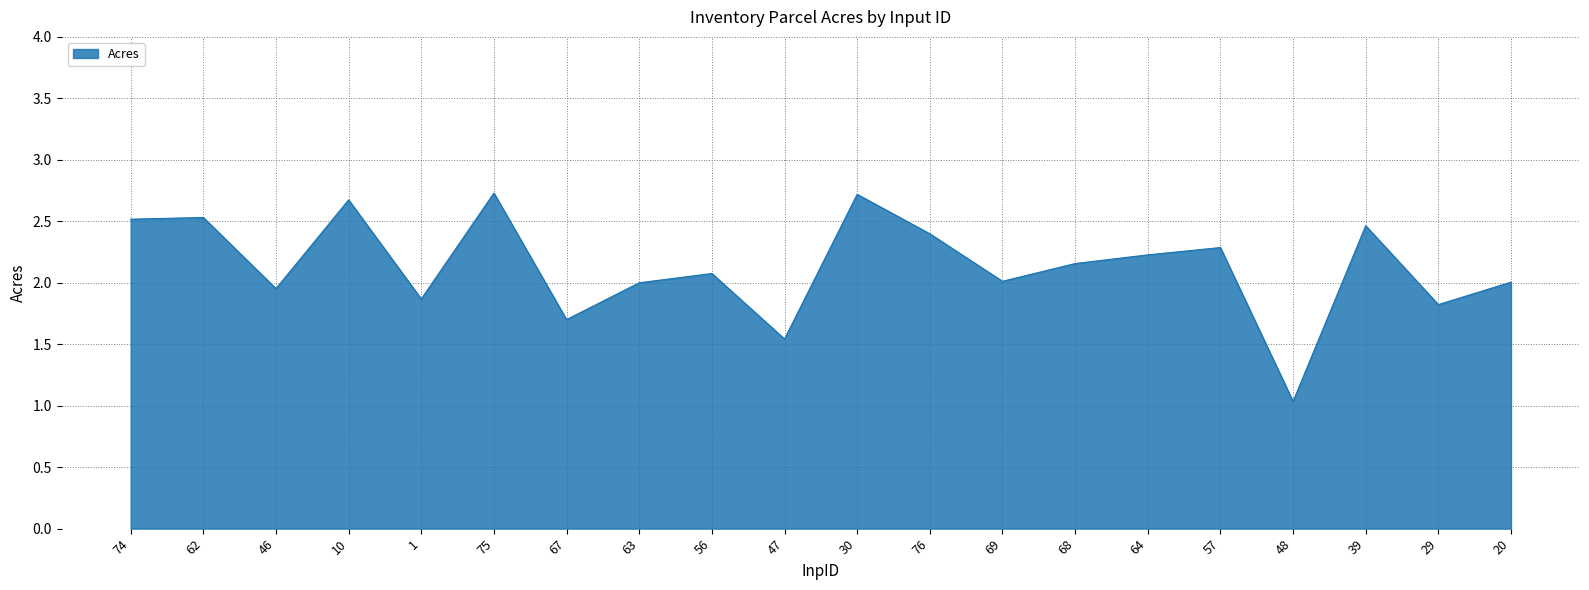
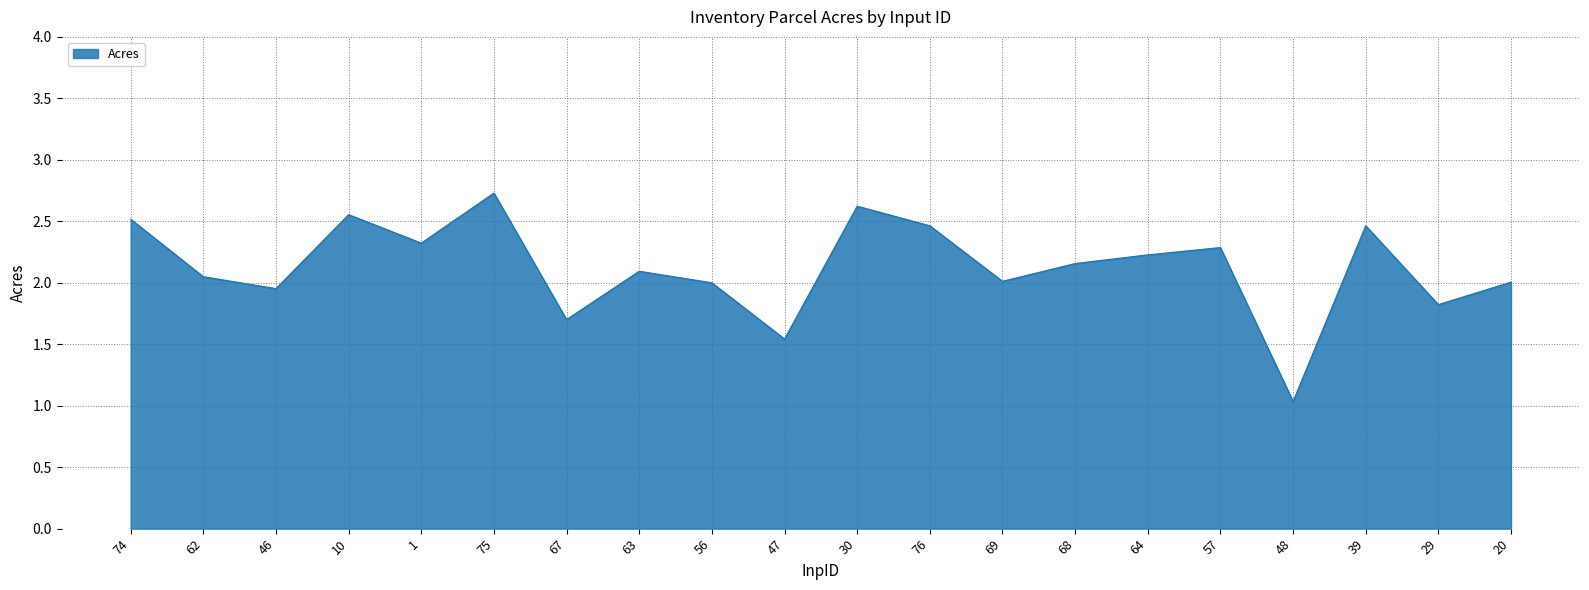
  {
    "74": 2.52,
-   "62": 2.53,
+   "62": 2.05,
    "46": 1.95,
-   "10": 2.67,
-   "1": 1.87,
+   "10": 2.55,
+   "1": 2.32,
    "75": 2.73,
    "67": 1.70,
-   "63": 2.00,
-   "56": 2.08,
+   "63": 2.09,
+   "56": 2.00,
    "47": 1.54,
-   "30": 2.72,
-   "76": 2.40,
+   "30": 2.62,
+   "76": 2.46,
    "69": 2.01,
    "68": 2.16,
    "64": 2.23,
    "57": 2.29,
    "48": 1.03,
    "39": 2.46,
    "29": 1.82,
    "20": 2.01
  }
